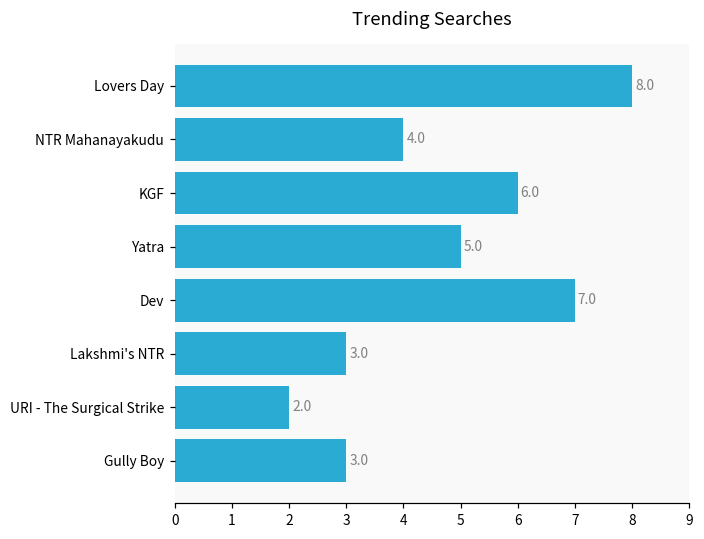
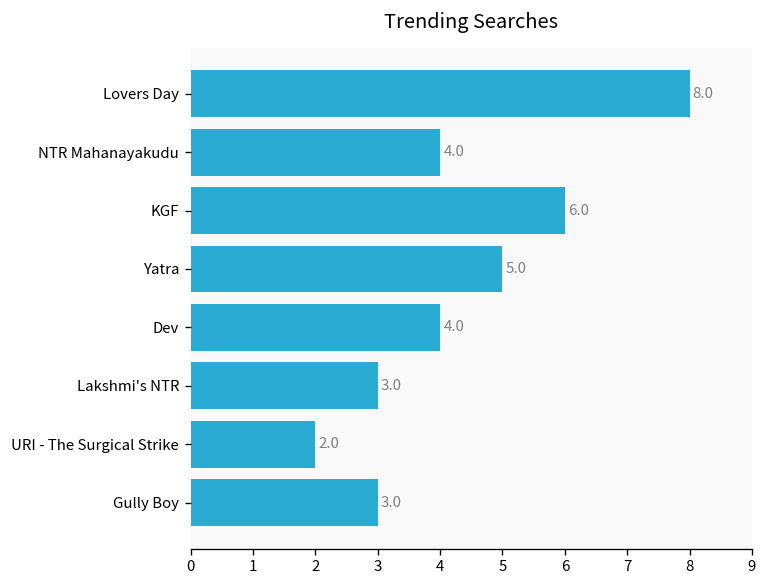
  {
    "Lovers Day": 8.0,
    "NTR Mahanayakudu": 4.0,
    "KGF": 6.0,
    "Yatra": 5.0,
-   "Dev": 7.0,
+   "Dev": 4.0,
    "Lakshmi's NTR": 3.0,
    "URI - The Surgical Strike": 2.0,
    "Gully Boy": 3.0
  }
